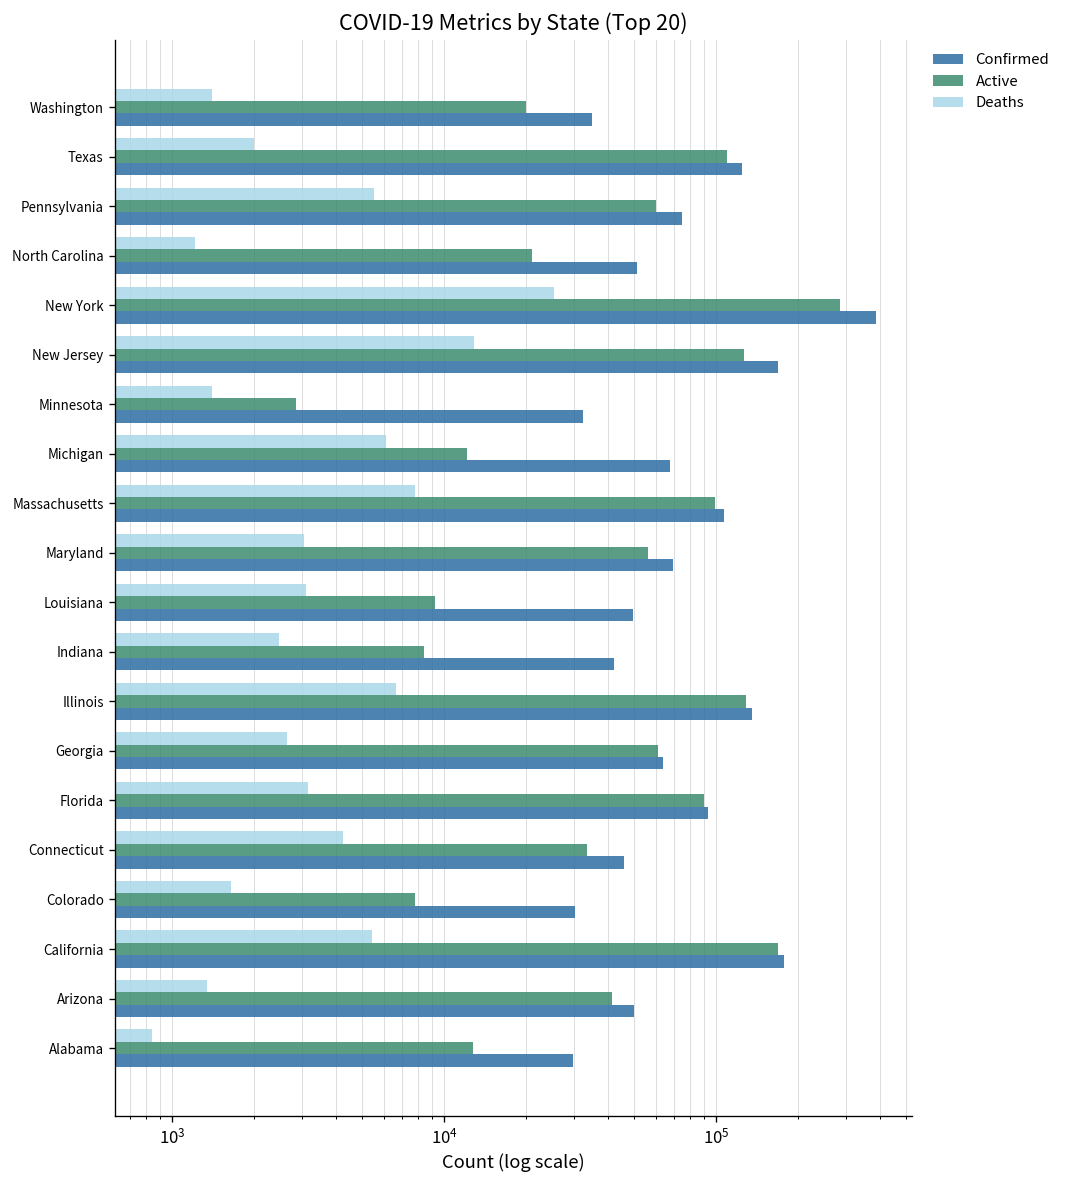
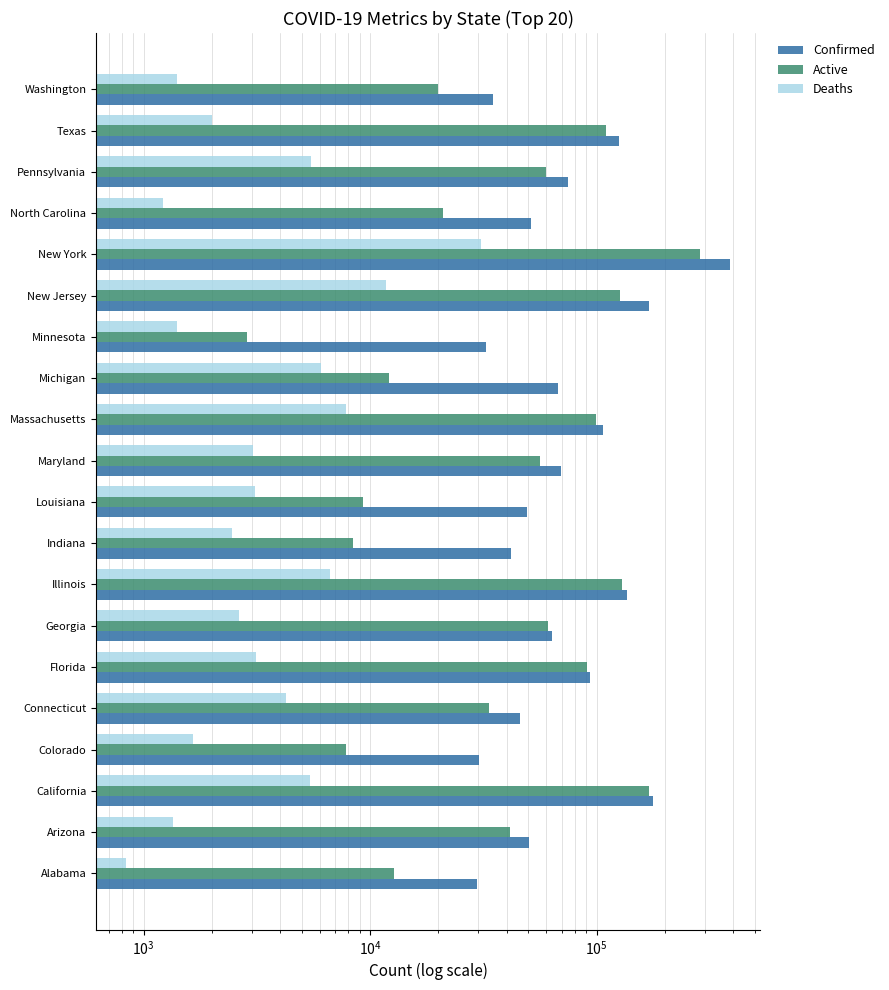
  {
    "Confirmed": {
      "Washington": 35000,
      "Texas": 130000,
      "Pennsylvania": 75000,
      "North Carolina": 51000,
      "New York": 390000,
      "New Jersey": 170000,
      "Minnesota": 32000,
      "Michigan": 68000,
      "Massachusetts": 110000,
      "Maryland": 69000,
      "Louisiana": 49000,
      "Indiana": 42000,
      "Illinois": 140000,
      "Georgia": 64000,
      "Florida": 94000,
      "Connecticut": 46000,
      "Colorado": 30000,
      "California": 180000,
      "Arizona": 50000,
      "Alabama": 30000
    },
    "Active": {
      "Washington": 20000,
      "Texas": 110000,
      "Pennsylvania": 60000,
      "North Carolina": 21000,
      "New York": 290000,
      "New Jersey": 130000,
      "Minnesota": 2900,
      "Michigan": 12000,
      "Massachusetts": 100000,
      "Maryland": 56000,
      "Louisiana": 9300,
      "Indiana": 8400,
      "Illinois": 130000,
      "Georgia": 61000,
      "Florida": 91000,
      "Connecticut": 34000,
      "Colorado": 7800,
      "California": 170000,
      "Arizona": 42000,
      "Alabama": 13000
    },
    "Deaths": {
      "Washington": 1400,
      "Texas": 2000,
      "Pennsylvania": 5500,
      "North Carolina": 1200,
-     "New York": 25000,
-     "New Jersey": 13000,
+     "New York": 31000,
+     "New Jersey": 12000,
      "Minnesota": 1400,
      "Michigan": 6100,
      "Massachusetts": 7800,
      "Maryland": 3100,
      "Louisiana": 3100,
      "Indiana": 2500,
      "Illinois": 6600,
      "Georgia": 2600,
      "Florida": 3100,
      "Connecticut": 4300,
      "Colorado": 1600,
      "California": 5400,
      "Arizona": 1300,
      "Alabama": 840
    }
  }
